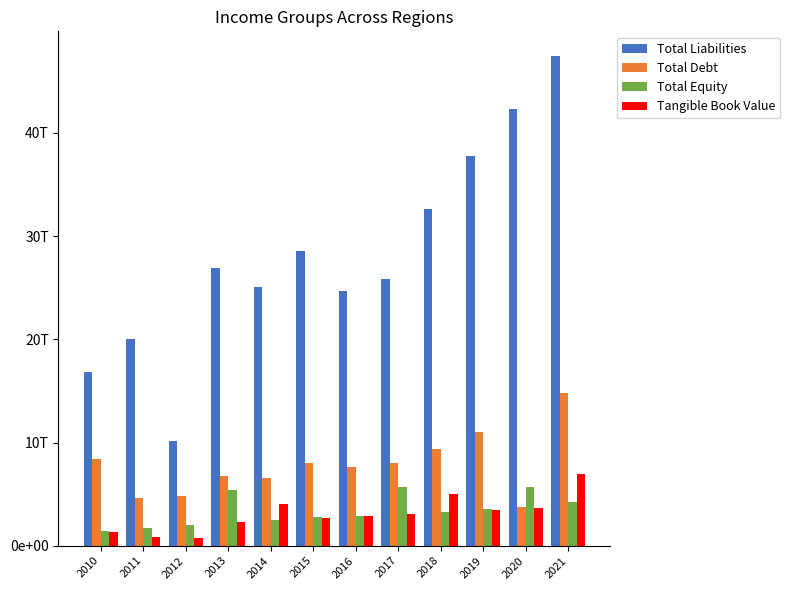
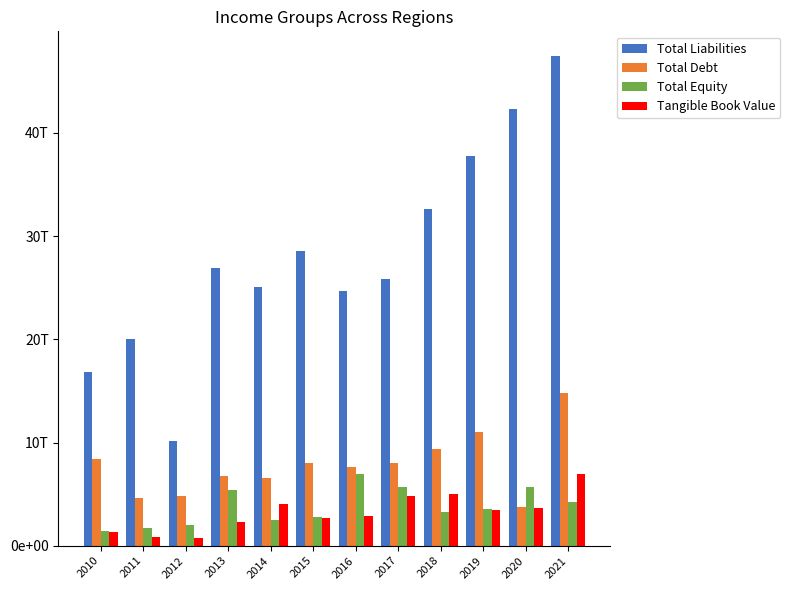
  {
    "Total Liabilities": {
      "2010": "16.9T",
      "2011": "20.0T",
      "2012": "10.1T",
      "2013": "26.9T",
      "2014": "25.1T",
      "2015": "28.6T",
      "2016": "24.7T",
      "2017": "25.8T",
      "2018": "32.6T",
      "2019": "37.7T",
      "2020": "42.4T",
      "2021": "47.5T"
    },
    "Total Debt": {
      "2010": "8.4T",
      "2011": "4.6T",
      "2012": "4.8T",
      "2013": "6.8T",
      "2014": "6.6T",
      "2015": "8.0T",
      "2016": "7.6T",
      "2017": "8.0T",
      "2018": "9.4T",
      "2019": "11.0T",
      "2020": "3.7T",
      "2021": "14.8T"
    },
    "Total Equity": {
      "2010": "1.4T",
      "2011": "1.7T",
      "2012": "2.0T",
      "2013": "5.4T",
      "2014": "2.5T",
      "2015": "2.7T",
-     "2016": "2.9T",
+     "2016": "7.0T",
      "2017": "5.7T",
      "2018": "3.3T",
      "2019": "3.5T",
      "2020": "5.7T",
      "2021": "4.2T"
    },
    "Tangible Book Value": {
      "2010": "1.4T",
      "2011": "0.8T",
      "2012": "0.7T",
      "2013": "2.3T",
      "2014": "4.0T",
      "2015": "2.7T",
      "2016": "2.9T",
-     "2017": "3.1T",
+     "2017": "4.9T",
      "2018": "5.0T",
      "2019": "3.5T",
      "2020": "3.7T",
      "2021": "6.9T"
    }
  }
